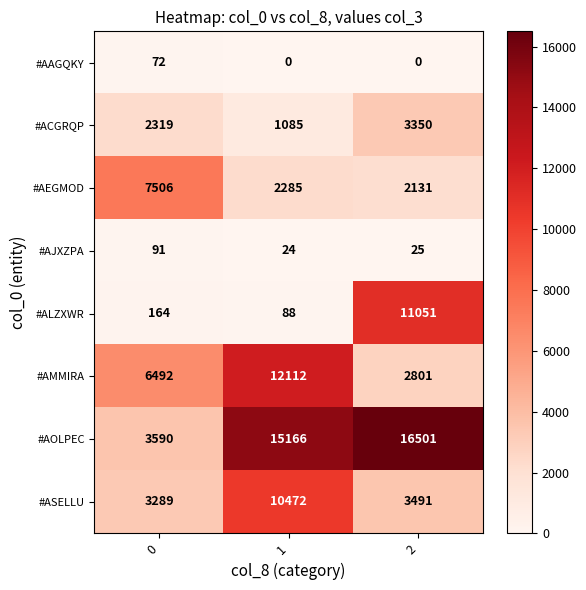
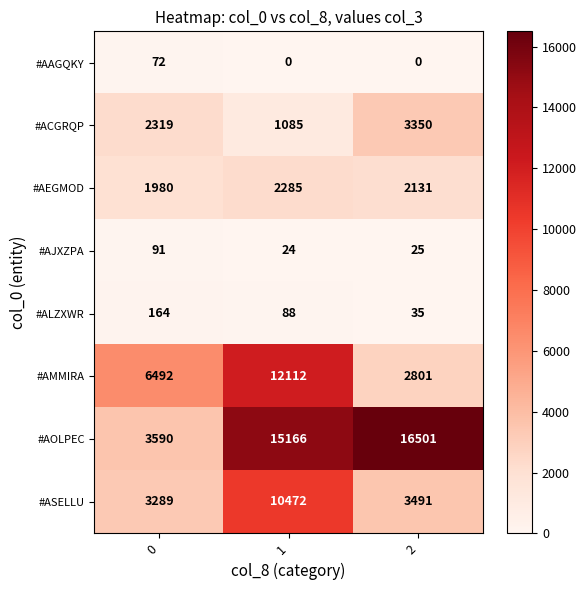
  {
    "#AAGQKY": {
      "0": 72,
      "1": 0,
      "2": 0
    },
    "#ACGRQP": {
      "0": 2319,
      "1": 1085,
      "2": 3350
    },
    "#AEGMOD": {
-     "0": 7506,
+     "0": 1980,
      "1": 2285,
      "2": 2131
    },
    "#AJXZPA": {
      "0": 91,
      "1": 24,
      "2": 25
    },
    "#ALZXWR": {
      "0": 164,
      "1": 88,
-     "2": 11051
+     "2": 35
    },
    "#AMMIRA": {
      "0": 6492,
      "1": 12112,
      "2": 2801
    },
    "#AOLPEC": {
      "0": 3590,
      "1": 15166,
      "2": 16501
    },
    "#ASELLU": {
      "0": 3289,
      "1": 10472,
      "2": 3491
    }
  }
